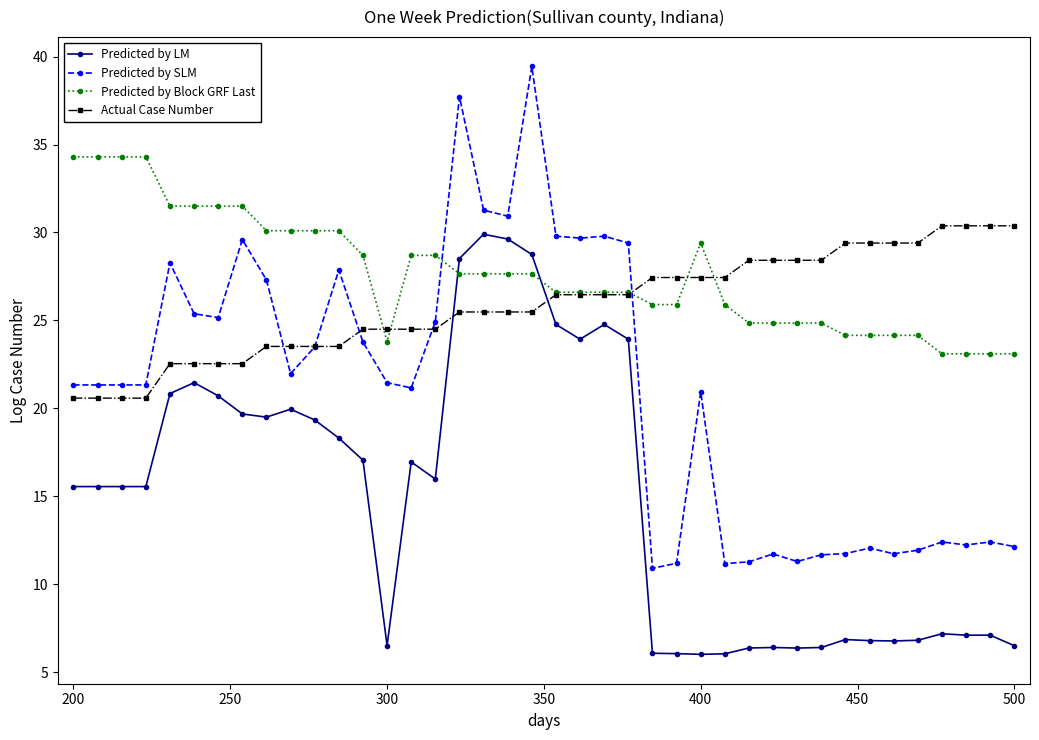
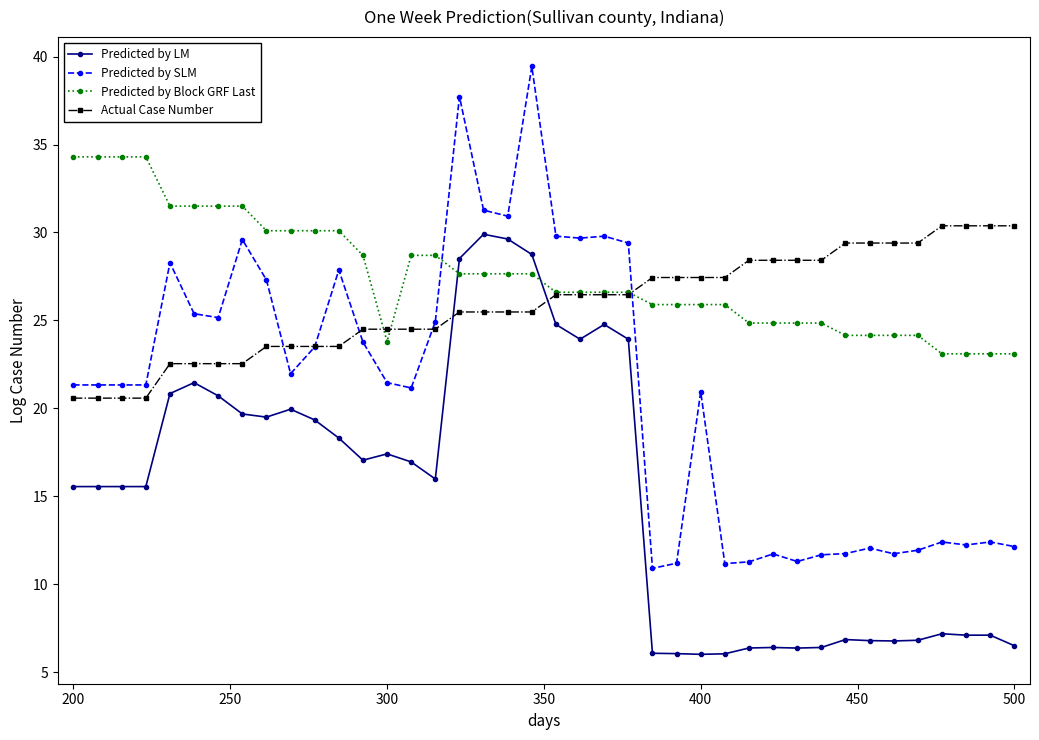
  {
    "Predicted by LM": {
      "200": 15.6,
-     "300": 6.5,
+     "300": 17.4,
      "400": 6.0,
      "500": 6.5
    },
    "Predicted by SLM": {
      "200": 21.3,
      "300": 21.5,
      "400": 20.9,
      "500": 12.1
    },
    "Predicted by Block GRF Last": {
      "200": 34.3,
      "300": 23.8,
-     "400": 29.4,
+     "400": 25.9,
      "500": 23.1
    },
    "Actual Case Number": {
      "200": 20.6,
      "300": 24.5,
      "400": 27.4,
      "500": 30.4
    }
  }
